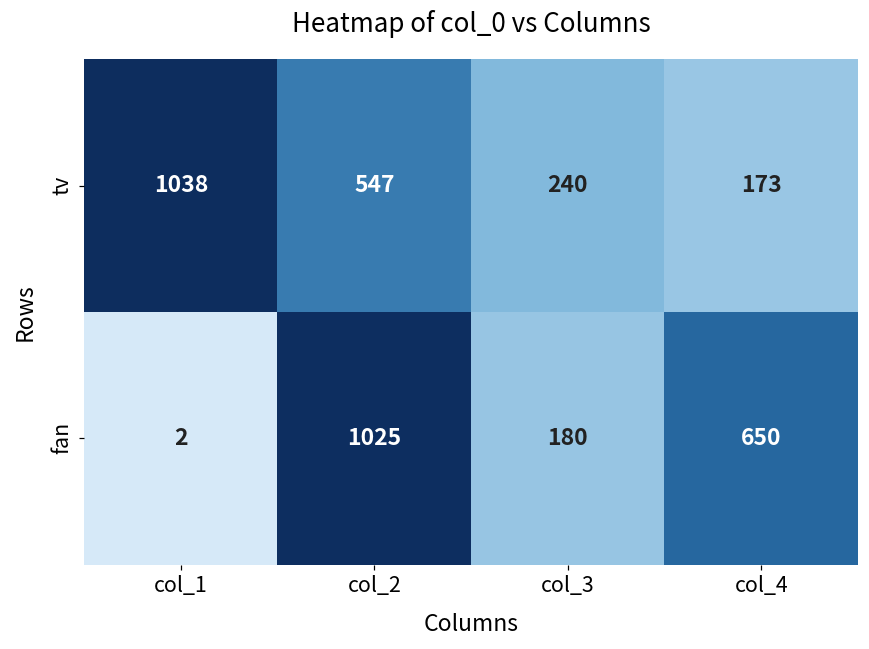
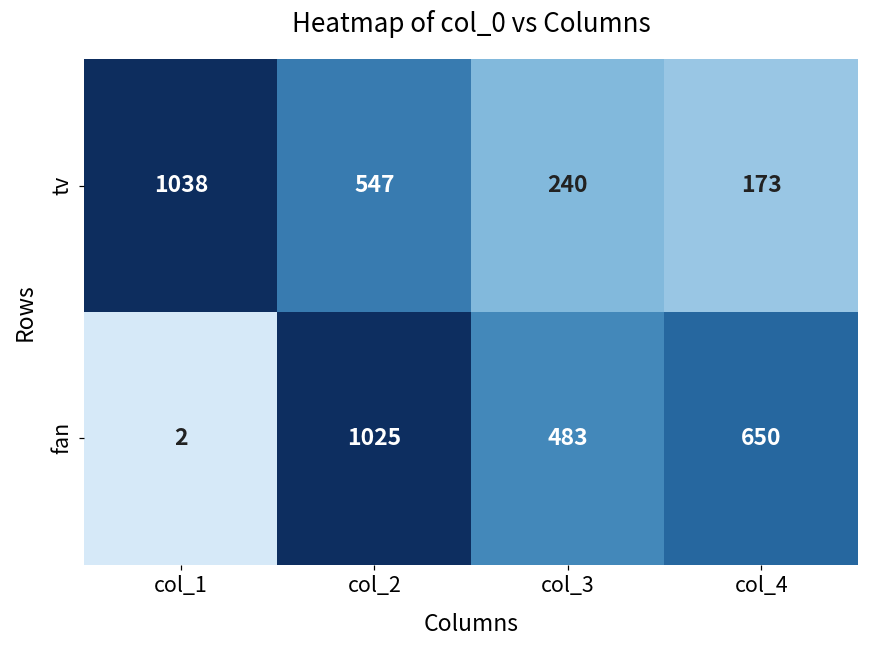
  {
    "tv": {
      "col_1": 1038,
      "col_2": 547,
      "col_3": 240,
      "col_4": 173
    },
    "fan": {
      "col_1": 2,
      "col_2": 1025,
-     "col_3": 180,
+     "col_3": 483,
      "col_4": 650
    }
  }
